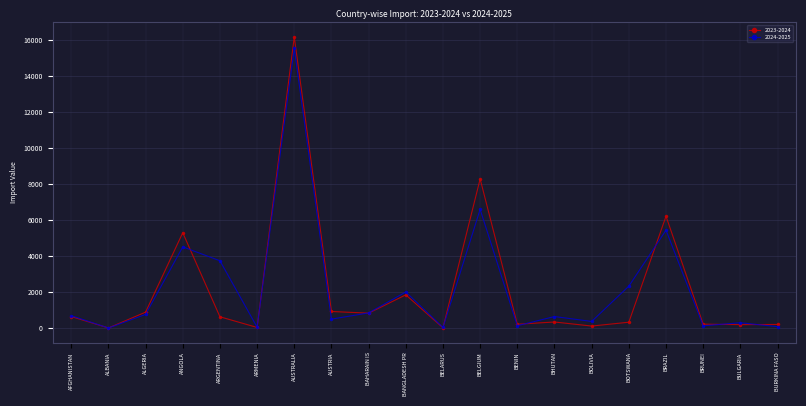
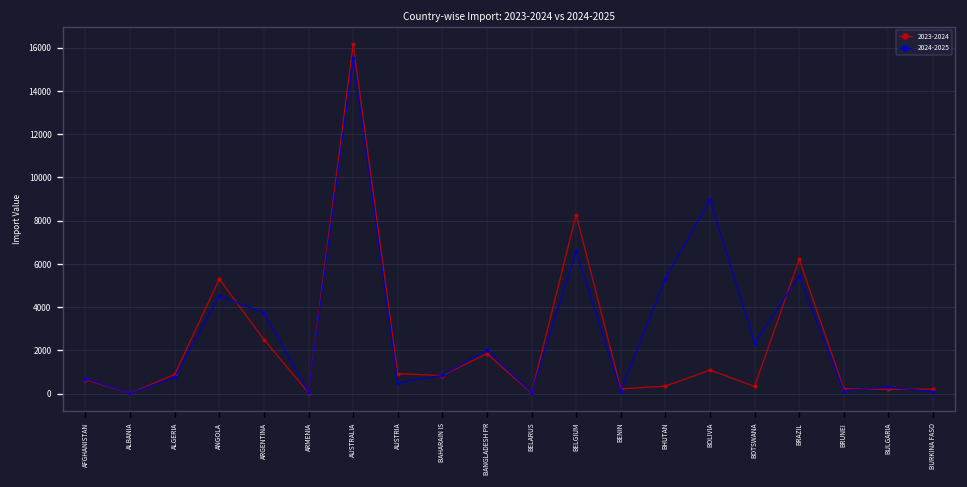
  {
    "2023-2024": {
      "ANGOLA": 5300,
-     "ARGENTINA": 600,
+     "ARGENTINA": 2500,
      "AUSTRALIA": 16200,
      "AUSTRIA": 900,
      "BANGLADESH PR": 1800,
      "BELGIUM": 8300,
      "BHUTAN": 300,
-     "BOLIVIA": 100,
+     "BOLIVIA": 1100,
      "BOTSWANA": 300,
      "BRAZIL": 6200
    },
    "2024-2025": {
      "ANGOLA": 4500,
      "ARGENTINA": 3700,
      "AUSTRALIA": 15500,
      "AUSTRIA": 500,
      "BANGLADESH PR": 2000,
      "BELGIUM": 6600,
-     "BHUTAN": 600,
-     "BOLIVIA": 400,
+     "BHUTAN": 5300,
+     "BOLIVIA": 9000,
      "BOTSWANA": 2300,
      "BRAZIL": 5400
    }
  }
